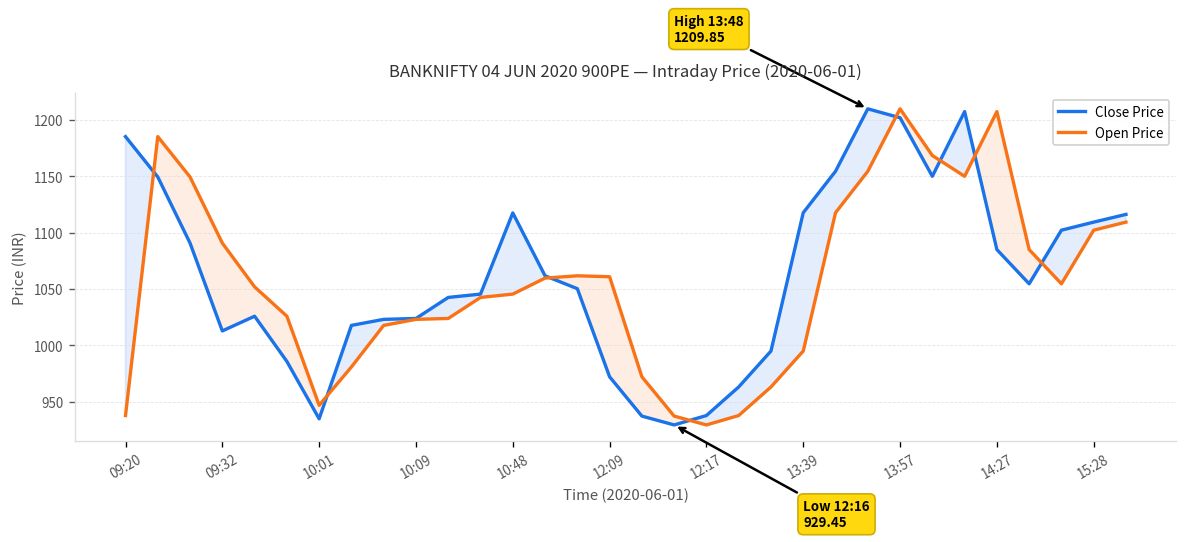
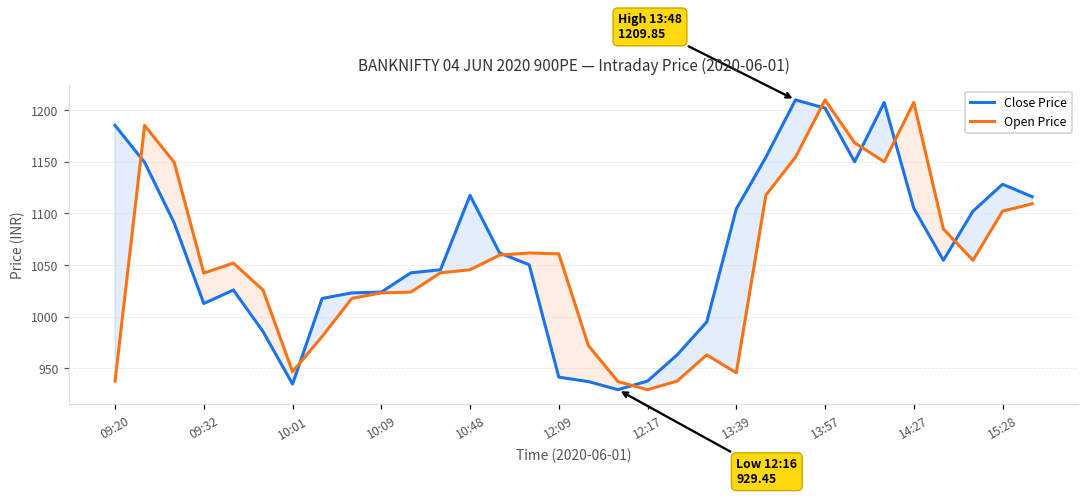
  {
    "Close Price": {
      "09:20": 1190,
      "09:32": 1010,
      "10:01": 930,
      "10:48": 1120,
-     "12:09": 970,
+     "12:09": 940,
      "12:17": 940,
-     "13:39": 1120,
+     "13:39": 1100,
      "13:57": 1200,
-     "14:27": 1090,
-     "15:28": 1110
+     "14:27": 1110,
+     "15:28": 1130
    },
    "Open Price": {
      "09:20": 940,
-     "09:32": 1090,
+     "09:32": 1040,
      "10:01": 950,
      "10:48": 1050,
      "12:09": 1060,
-     "13:39": 1000,
+     "13:39": 950,
      "13:57": 1210,
      "14:27": 1210,
      "15:28": 1100
    }
  }
